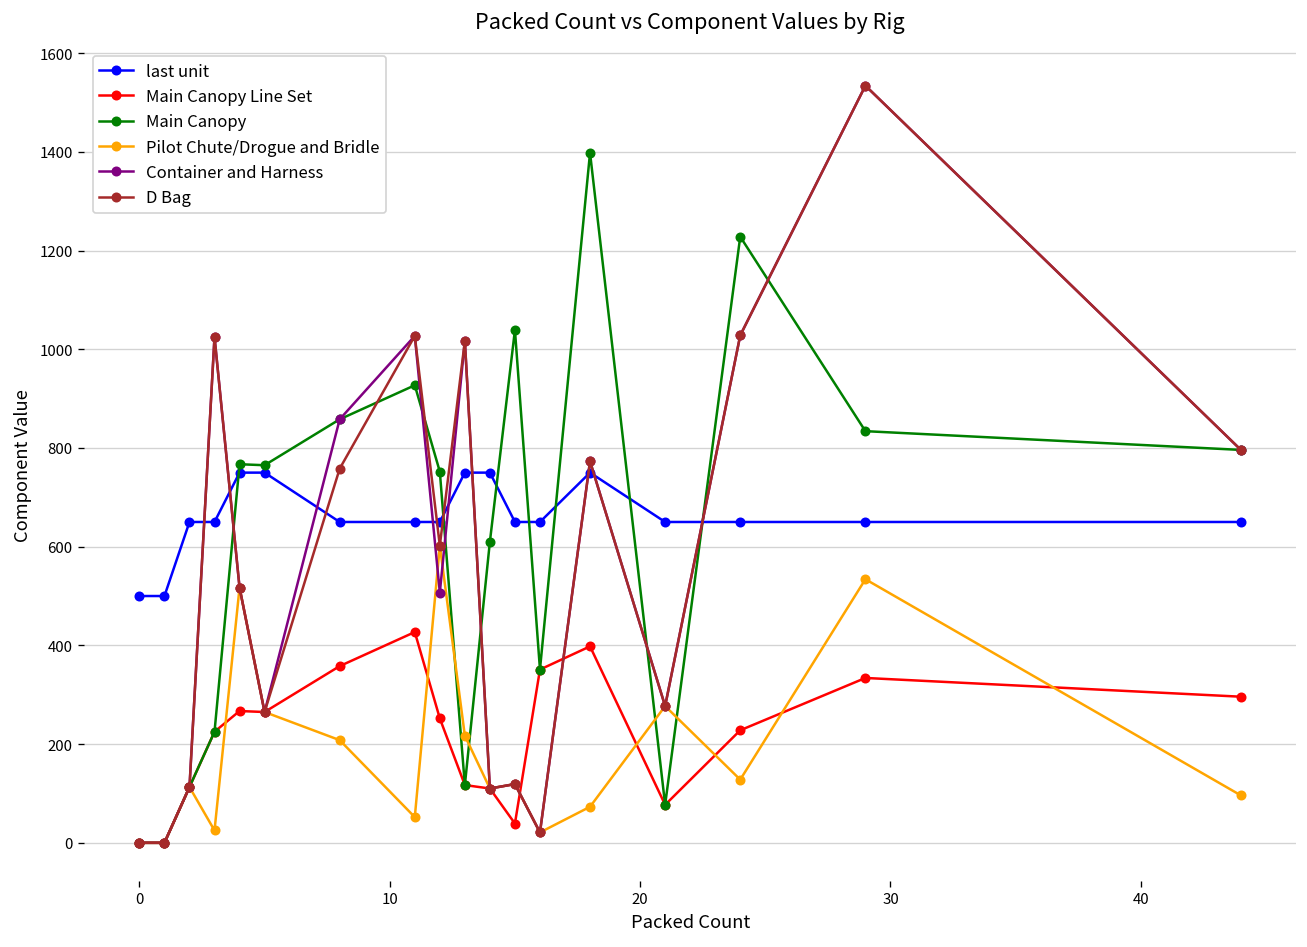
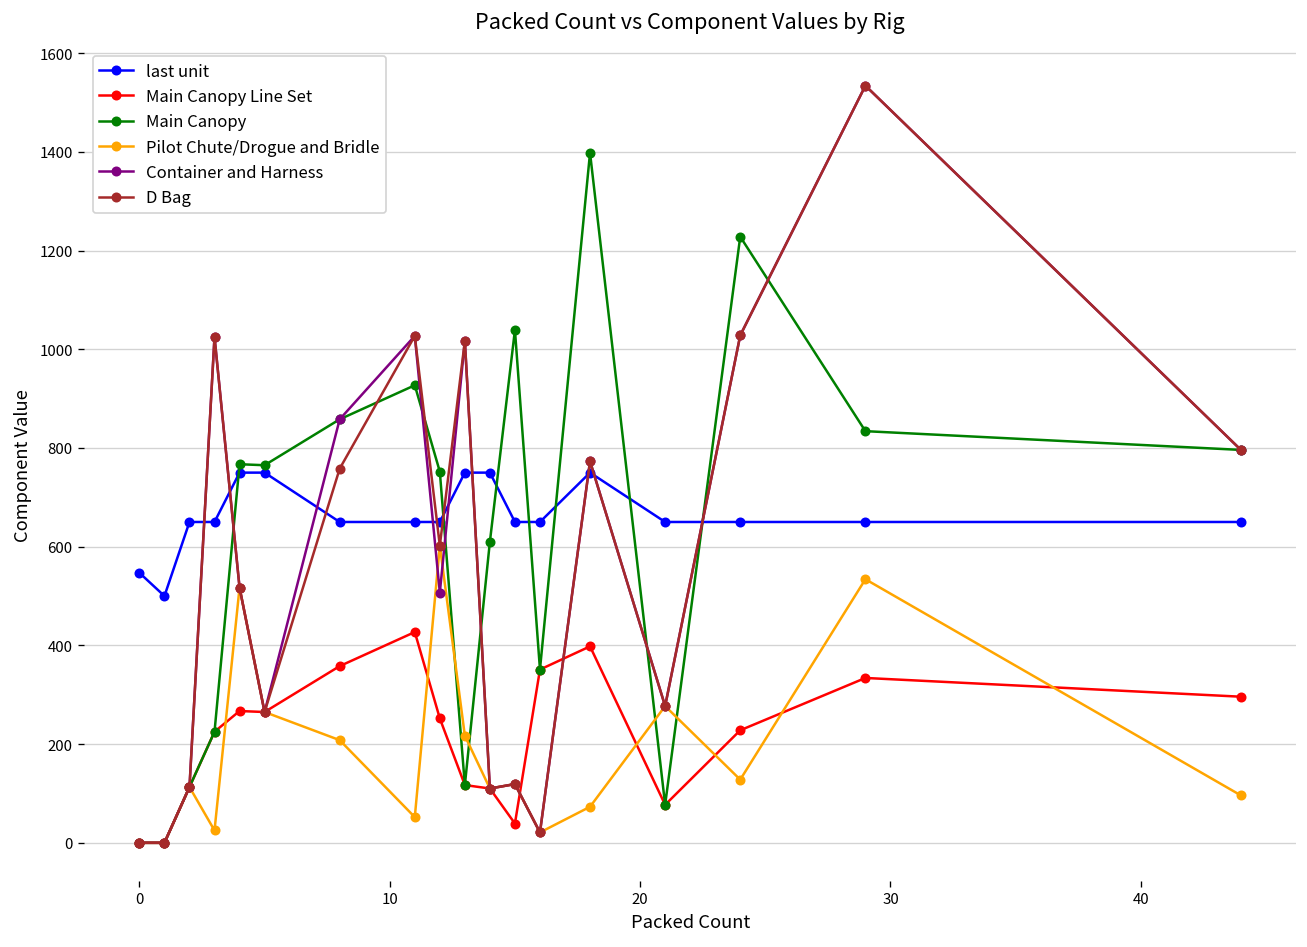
  {
    "last unit": {
-     "0": 500
+     "0": 550
    }
  }
